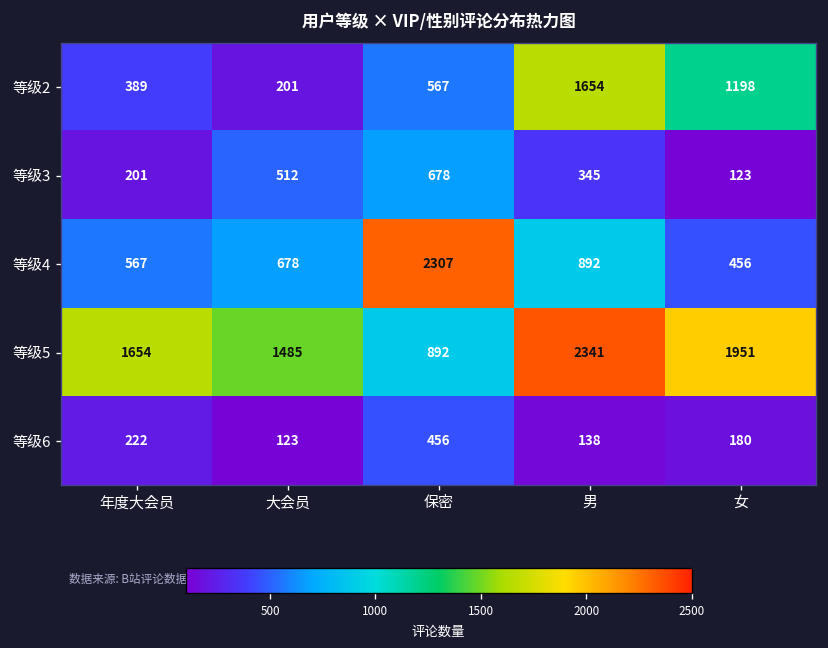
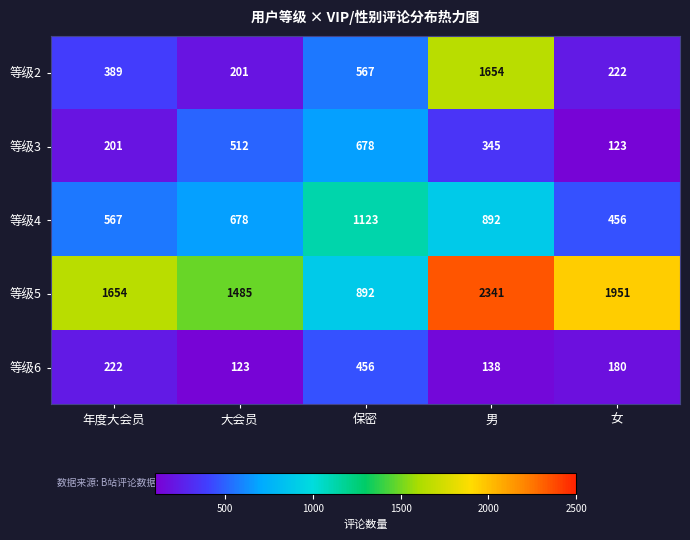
  {
    "等级2": {
      "年度大会员": 389,
      "大会员": 201,
      "保密": 567,
      "男": 1654,
-     "女": 1198
+     "女": 222
    },
    "等级3": {
      "年度大会员": 201,
      "大会员": 512,
      "保密": 678,
      "男": 345,
      "女": 123
    },
    "等级4": {
      "年度大会员": 567,
      "大会员": 678,
-     "保密": 2307,
+     "保密": 1123,
      "男": 892,
      "女": 456
    },
    "等级5": {
      "年度大会员": 1654,
      "大会员": 1485,
      "保密": 892,
      "男": 2341,
      "女": 1951
    },
    "等级6": {
      "年度大会员": 222,
      "大会员": 123,
      "保密": 456,
      "男": 138,
      "女": 180
    }
  }
